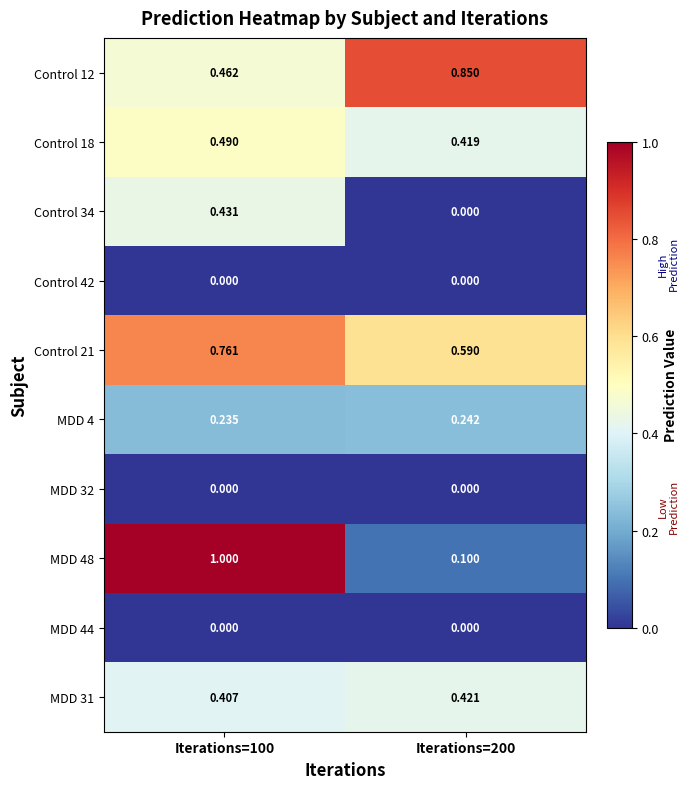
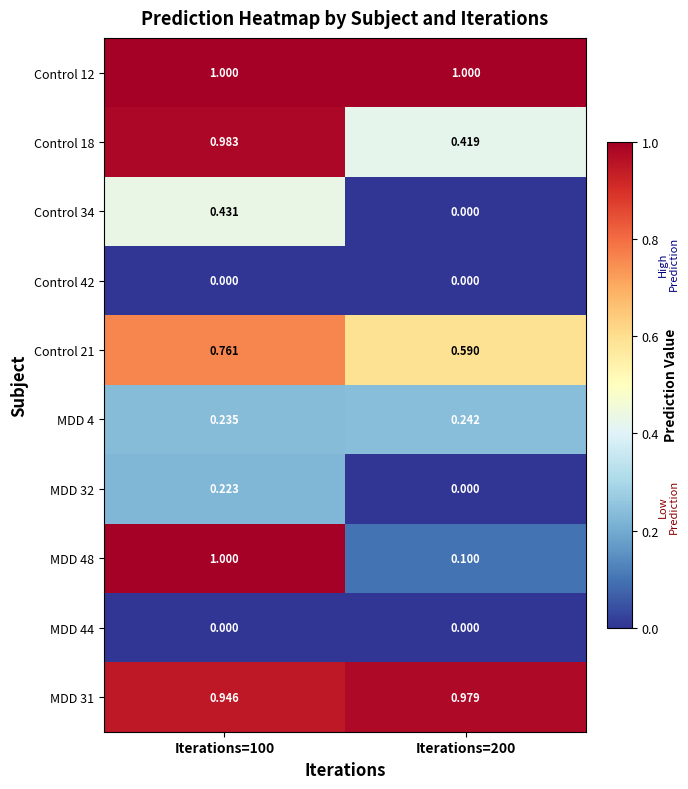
  {
    "Control 12": {
-     "Iterations=100": 0.462,
-     "Iterations=200": 0.850
+     "Iterations=100": 1.000,
+     "Iterations=200": 1.000
    },
    "Control 18": {
-     "Iterations=100": 0.490,
+     "Iterations=100": 0.983,
      "Iterations=200": 0.419
    },
    "Control 34": {
      "Iterations=100": 0.431,
      "Iterations=200": 0.000
    },
    "Control 42": {
      "Iterations=100": 0.000,
      "Iterations=200": 0.000
    },
    "Control 21": {
      "Iterations=100": 0.761,
      "Iterations=200": 0.590
    },
    "MDD 4": {
      "Iterations=100": 0.235,
      "Iterations=200": 0.242
    },
    "MDD 32": {
-     "Iterations=100": 0.000,
+     "Iterations=100": 0.223,
      "Iterations=200": 0.000
    },
    "MDD 48": {
      "Iterations=100": 1.000,
      "Iterations=200": 0.100
    },
    "MDD 44": {
      "Iterations=100": 0.000,
      "Iterations=200": 0.000
    },
    "MDD 31": {
-     "Iterations=100": 0.407,
-     "Iterations=200": 0.421
+     "Iterations=100": 0.946,
+     "Iterations=200": 0.979
    }
  }
